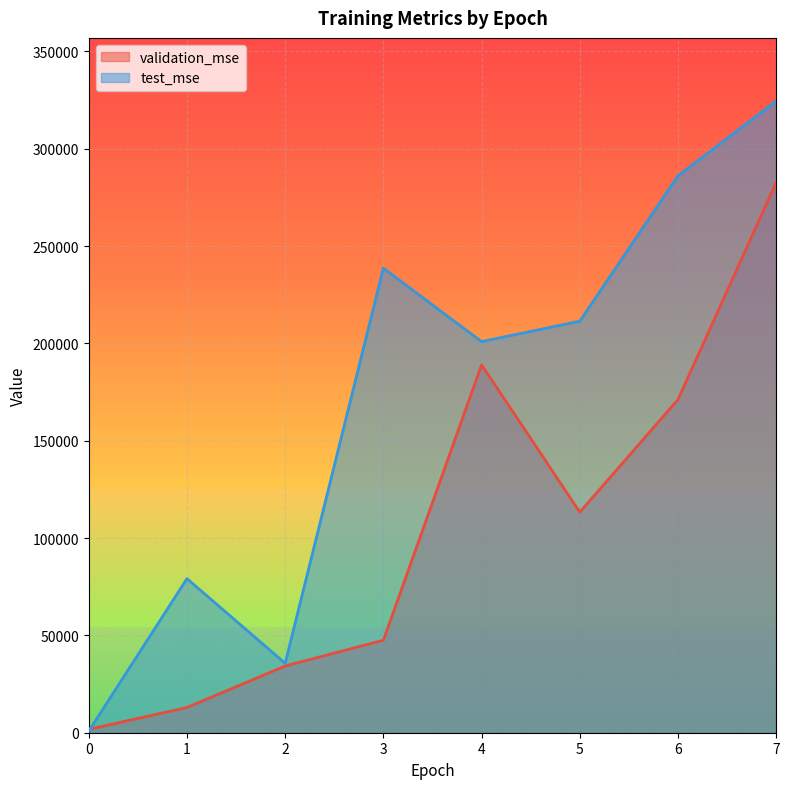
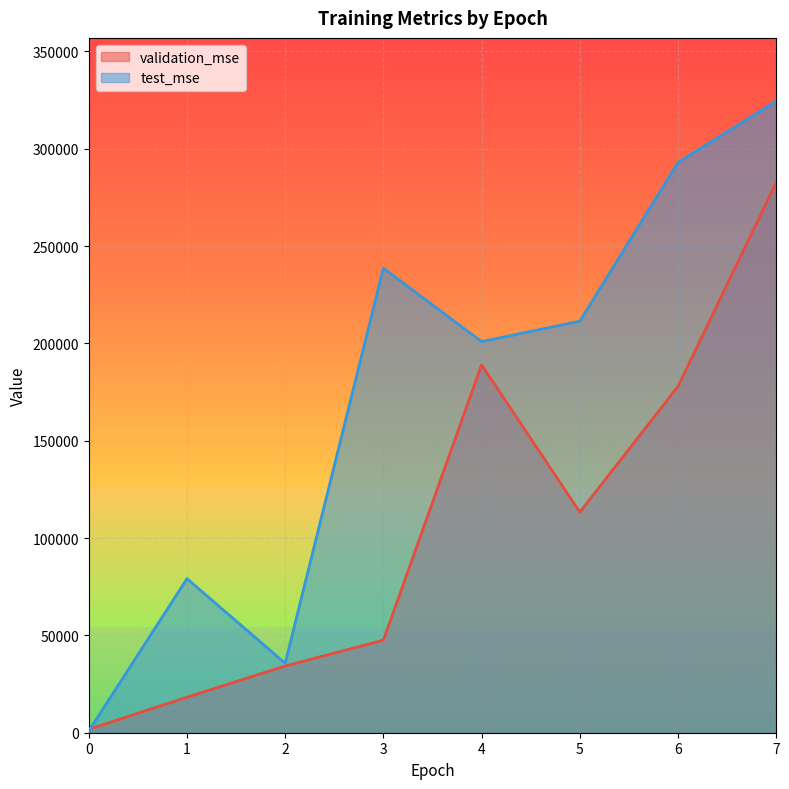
  {
    "validation_mse": {
-     "1": 13000,
+     "1": 18000,
      "2": 34000,
      "3": 48000,
      "4": 189000,
      "5": 113000,
-     "6": 171000,
+     "6": 178000,
      "7": 283000
    },
    "test_mse": {
      "1": 79000,
      "2": 36000,
      "3": 239000,
      "4": 201000,
      "5": 211000,
-     "6": 286000,
+     "6": 293000,
      "7": 324000
    }
  }
